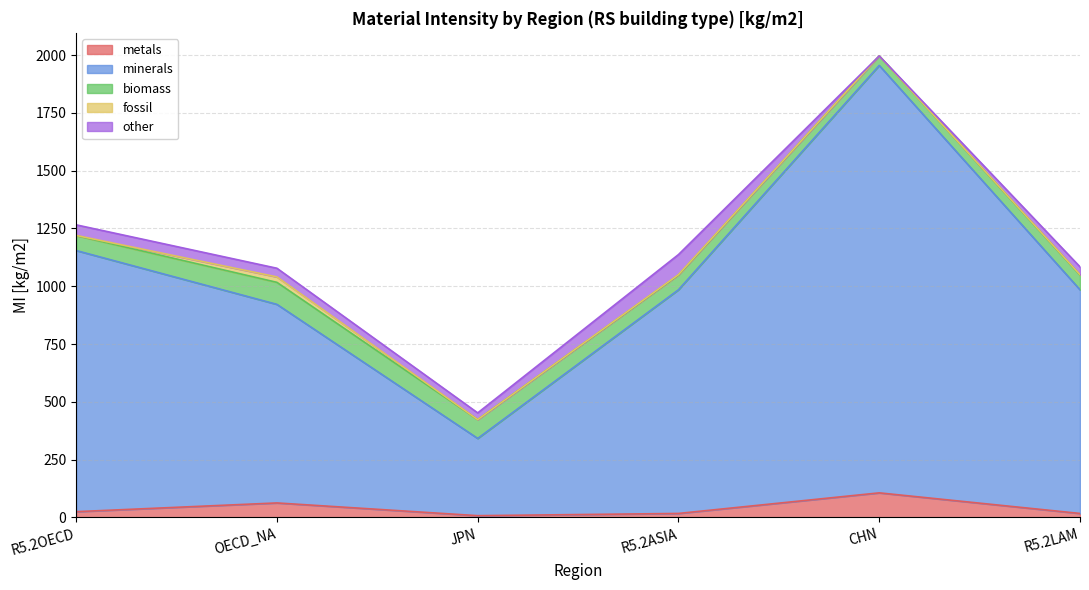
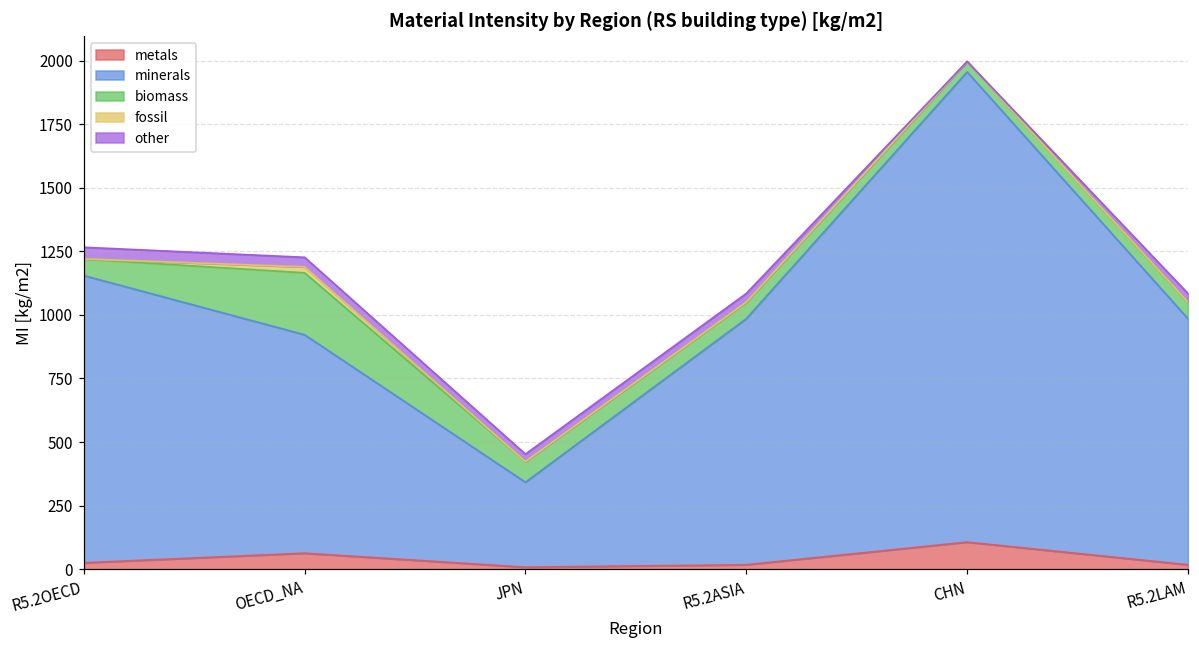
  {
    "metals": {
      "R5.2OECD": 20,
      "OECD_NA": 60,
      "JPN": 10,
      "R5.2ASIA": 20,
      "CHN": 110,
      "R5.2LAM": 20
    },
    "minerals": {
      "R5.2OECD": 1130,
      "OECD_NA": 860,
      "JPN": 330,
      "R5.2ASIA": 970,
      "CHN": 1850,
      "R5.2LAM": 970
    },
    "biomass": {
-     "OECD_NA": 100
+     "OECD_NA": 240
    },
    "fossil": {
      "OECD_NA": 20
    },
    "other": {
      "R5.2OECD": 50,
      "OECD_NA": 40,
      "JPN": 30,
-     "R5.2ASIA": 90,
+     "R5.2ASIA": 30,
      "R5.2LAM": 30
    }
  }
